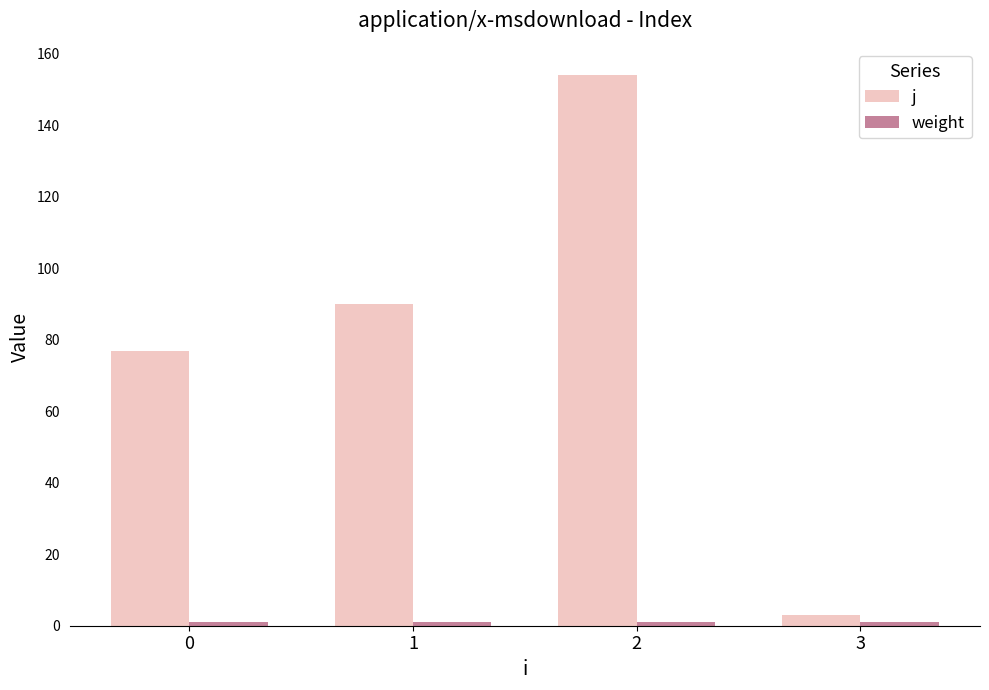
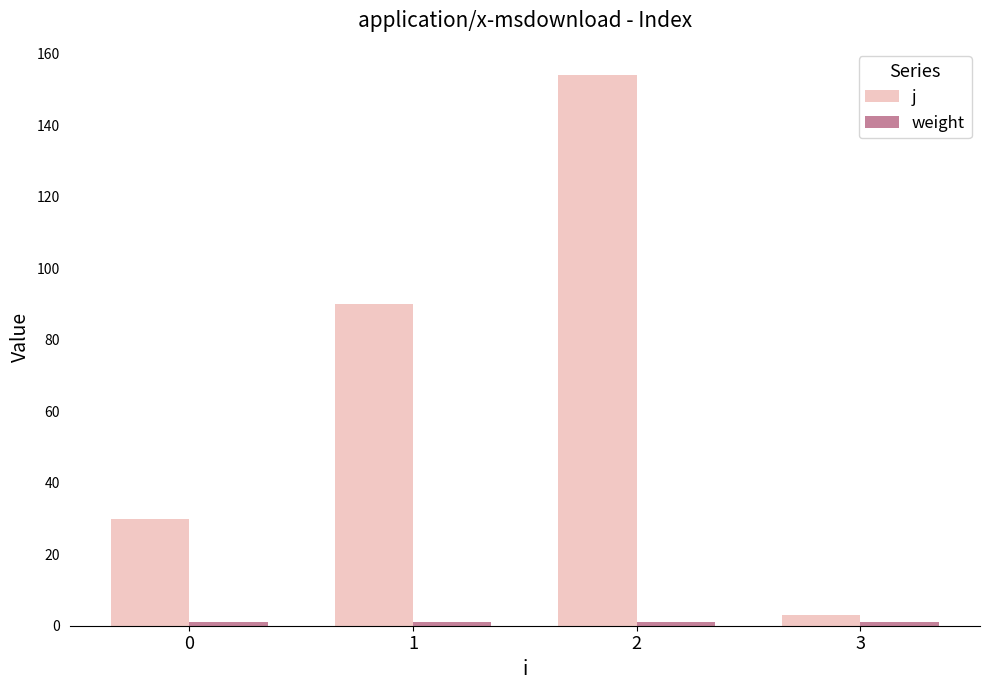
  {
    "j": {
-     "0": 77,
+     "0": 30,
      "1": 90,
      "2": 154,
      "3": 3
    },
    "weight": {
      "0": 1,
      "1": 1,
      "2": 1,
      "3": 1
    }
  }
